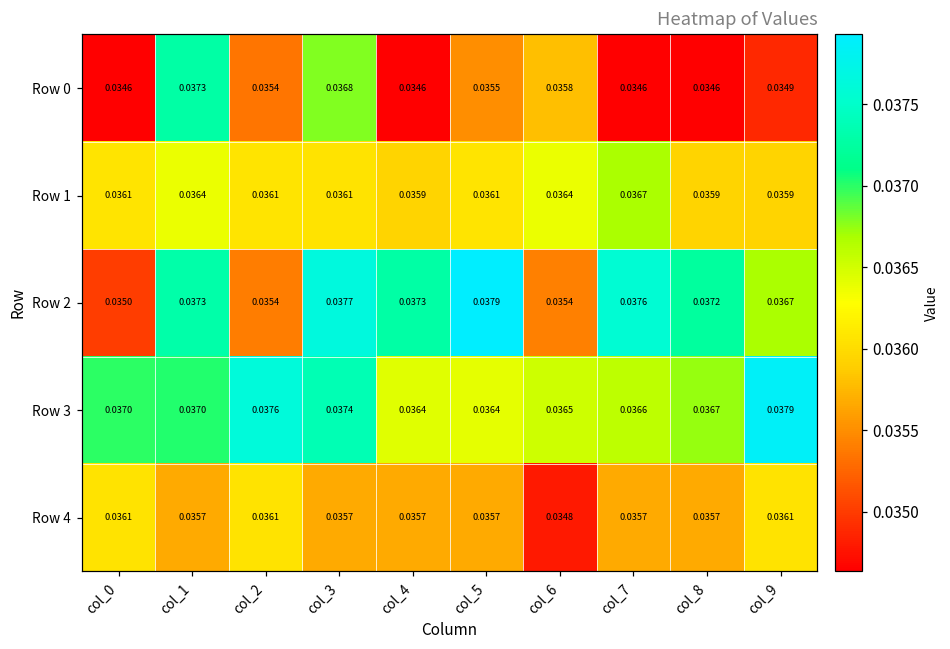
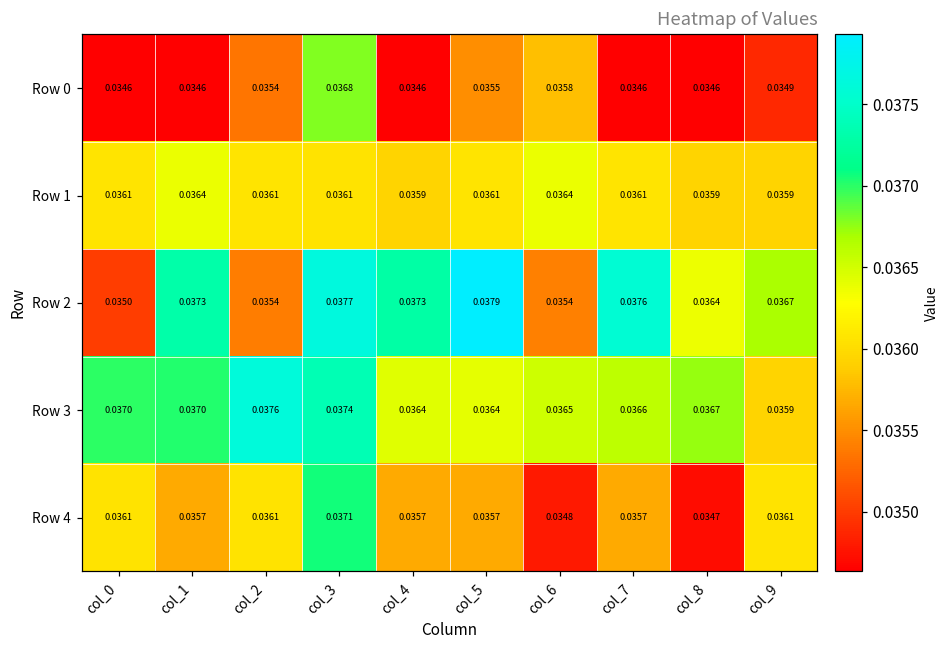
  {
    "Row 0": {
      "col_0": 0.0346,
-     "col_1": 0.0373,
+     "col_1": 0.0346,
      "col_2": 0.0354,
      "col_3": 0.0368,
      "col_4": 0.0346,
      "col_5": 0.0355,
      "col_6": 0.0358,
      "col_7": 0.0346,
      "col_8": 0.0346,
      "col_9": 0.0349
    },
    "Row 1": {
      "col_0": 0.0361,
      "col_1": 0.0364,
      "col_2": 0.0361,
      "col_3": 0.0361,
      "col_4": 0.0359,
      "col_5": 0.0361,
      "col_6": 0.0364,
-     "col_7": 0.0367,
+     "col_7": 0.0361,
      "col_8": 0.0359,
      "col_9": 0.0359
    },
    "Row 2": {
      "col_0": 0.0350,
      "col_1": 0.0373,
      "col_2": 0.0354,
      "col_3": 0.0377,
      "col_4": 0.0373,
      "col_5": 0.0379,
      "col_6": 0.0354,
      "col_7": 0.0376,
-     "col_8": 0.0372,
+     "col_8": 0.0364,
      "col_9": 0.0367
    },
    "Row 3": {
      "col_0": 0.0370,
      "col_1": 0.0370,
      "col_2": 0.0376,
      "col_3": 0.0374,
      "col_4": 0.0364,
      "col_5": 0.0364,
      "col_6": 0.0365,
      "col_7": 0.0366,
      "col_8": 0.0367,
-     "col_9": 0.0379
+     "col_9": 0.0359
    },
    "Row 4": {
      "col_0": 0.0361,
      "col_1": 0.0357,
      "col_2": 0.0361,
-     "col_3": 0.0357,
+     "col_3": 0.0371,
      "col_4": 0.0357,
      "col_5": 0.0357,
      "col_6": 0.0348,
      "col_7": 0.0357,
-     "col_8": 0.0357,
+     "col_8": 0.0347,
      "col_9": 0.0361
    }
  }
